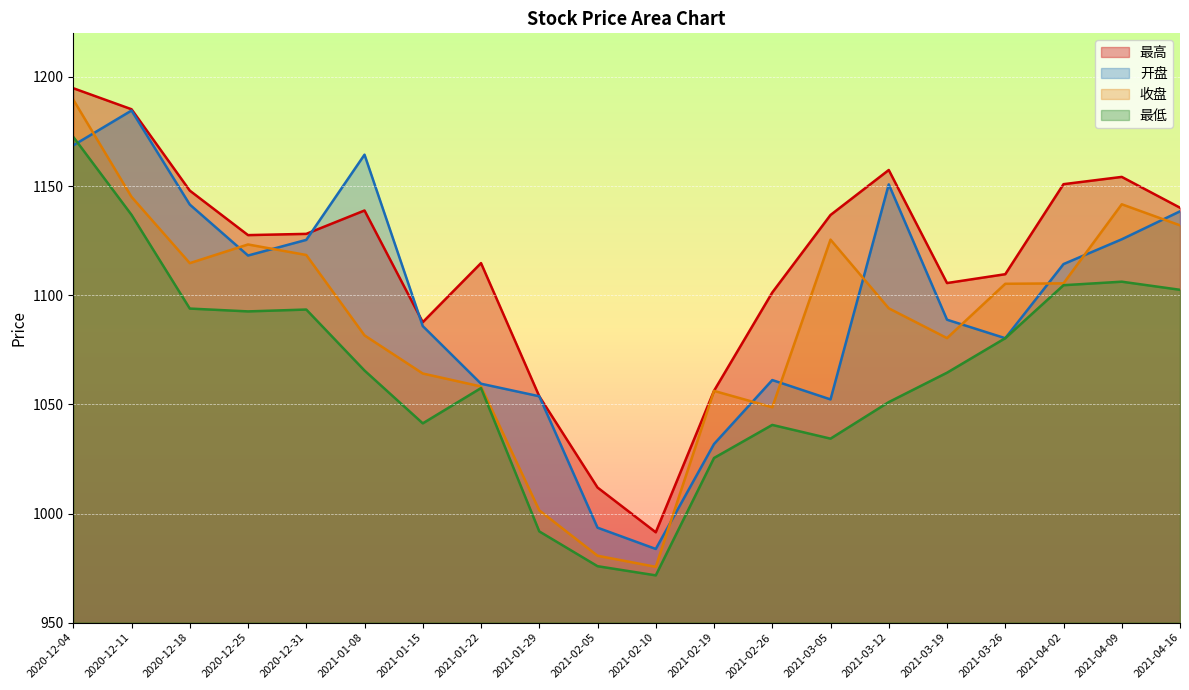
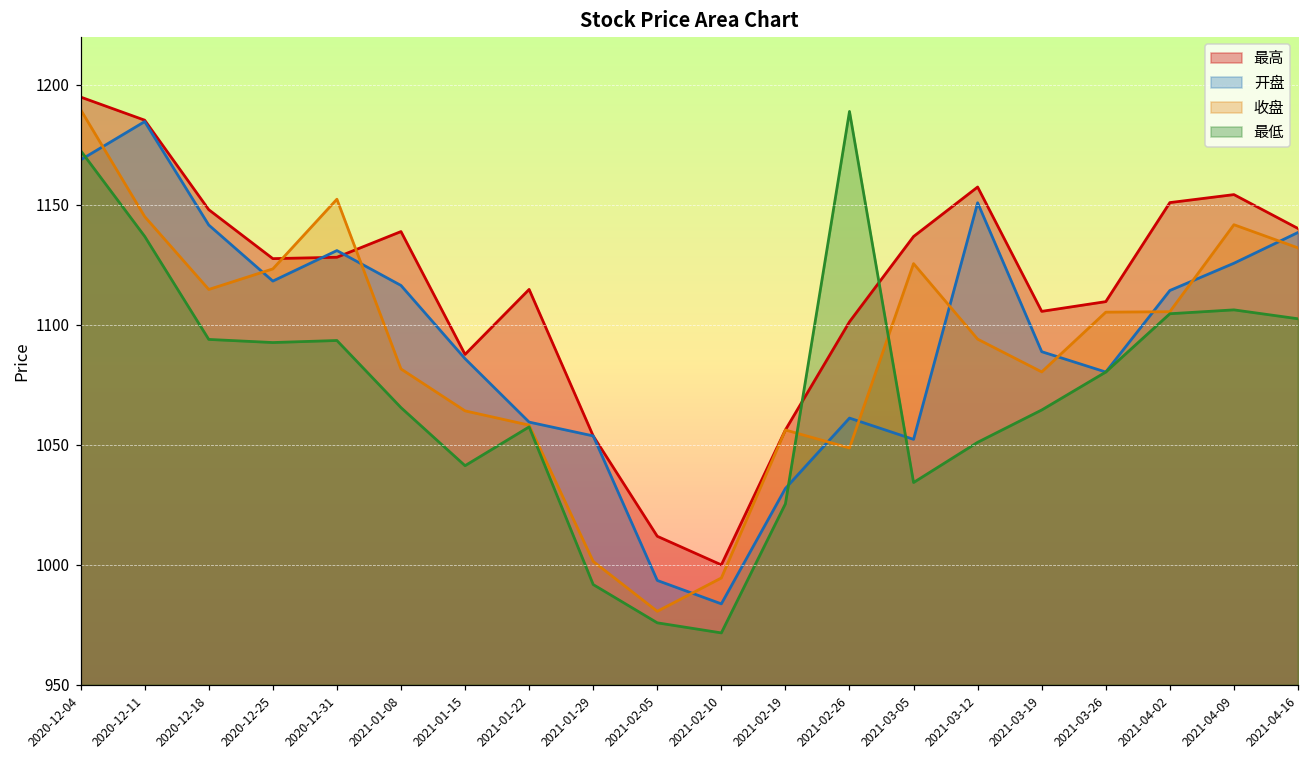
  {
    "最高": {
      "2020-12-04": 1195,
      "2020-12-18": 1148,
      "2020-12-25": 1128,
      "2020-12-31": 1128,
      "2021-01-08": 1139,
      "2021-01-15": 1088,
      "2021-01-22": 1115,
      "2021-02-05": 1012,
-     "2021-02-10": 991,
+     "2021-02-10": 1000,
      "2021-02-26": 1101,
      "2021-03-05": 1137,
      "2021-03-12": 1157,
      "2021-03-19": 1106,
      "2021-03-26": 1110,
      "2021-04-02": 1151,
      "2021-04-09": 1154,
      "2021-04-16": 1140
    },
    "开盘": {
      "2020-12-04": 1169,
      "2020-12-18": 1142,
      "2020-12-25": 1118,
-     "2020-12-31": 1125,
-     "2021-01-08": 1164,
+     "2020-12-31": 1131,
+     "2021-01-08": 1116,
      "2021-01-15": 1086,
      "2021-01-22": 1059,
      "2021-02-05": 994,
      "2021-02-10": 984,
      "2021-02-19": 1032,
      "2021-02-26": 1061,
      "2021-03-05": 1052,
      "2021-03-12": 1151,
      "2021-03-19": 1089,
      "2021-04-02": 1114,
      "2021-04-09": 1126,
      "2021-04-16": 1138
    },
    "收盘": {
      "2020-12-04": 1190,
      "2020-12-11": 1145,
      "2020-12-18": 1115,
      "2020-12-25": 1123,
-     "2020-12-31": 1118,
+     "2020-12-31": 1152,
      "2021-01-08": 1082,
      "2021-01-15": 1064,
      "2021-01-29": 1001,
      "2021-02-05": 981,
-     "2021-02-10": 976,
+     "2021-02-10": 995,
      "2021-02-26": 1049,
      "2021-03-05": 1125,
      "2021-03-12": 1094,
      "2021-03-19": 1080,
      "2021-03-26": 1105,
      "2021-04-09": 1142,
      "2021-04-16": 1132
    },
    "最低": {
      "2020-12-04": 1173,
      "2020-12-11": 1137,
      "2020-12-18": 1094,
      "2020-12-25": 1093,
      "2020-12-31": 1093,
      "2021-01-08": 1066,
      "2021-01-15": 1041,
      "2021-01-29": 992,
      "2021-02-05": 976,
      "2021-02-10": 972,
      "2021-02-19": 1025,
-     "2021-02-26": 1041,
+     "2021-02-26": 1189,
      "2021-03-05": 1034,
      "2021-03-12": 1051,
      "2021-03-19": 1065,
      "2021-04-09": 1106,
      "2021-04-16": 1103
    }
  }
